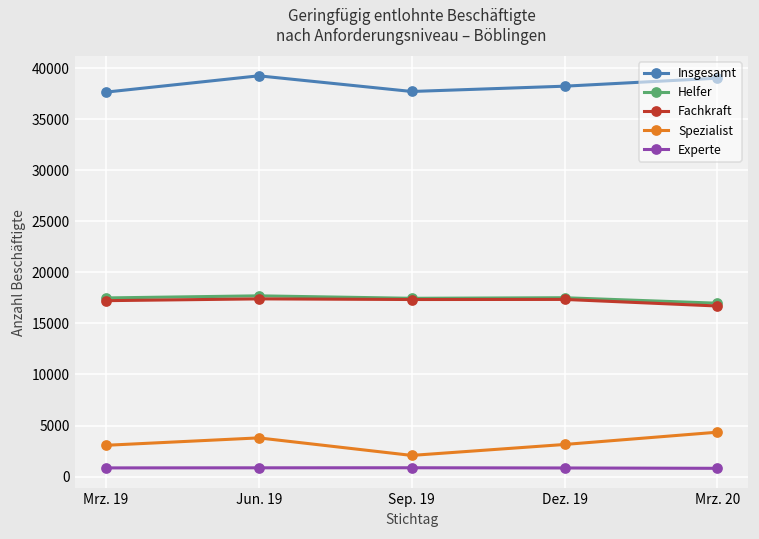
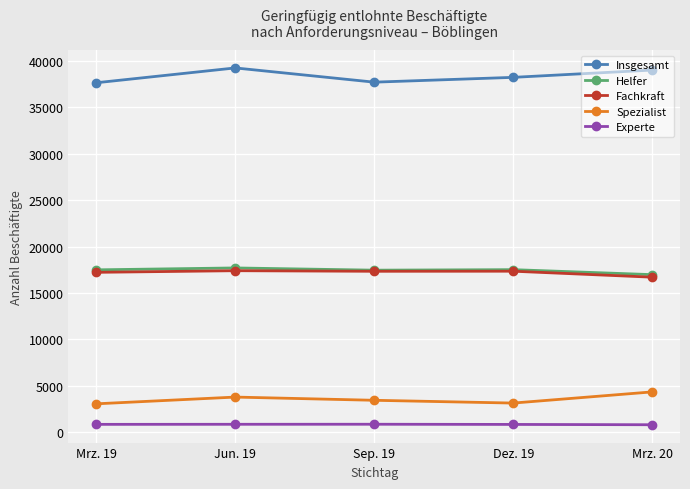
  {
    "Insgesamt": {
      "Mrz. 19": 38000,
      "Jun. 19": 39000,
      "Sep. 19": 38000,
      "Dez. 19": 38000
    },
    "Helfer": {
      "Jun. 19": 18000,
      "Mrz. 20": 17000
    },
    "Fachkraft": {
      "Jun. 19": 17000,
      "Mrz. 20": 17000
    },
    "Spezialist": {
      "Mrz. 19": 3000,
      "Jun. 19": 4000,
-     "Sep. 19": 2000,
+     "Sep. 19": 3000,
      "Dez. 19": 3000,
      "Mrz. 20": 4000
    },
    "Experte": {
      "Mrz. 19": 1000,
      "Jun. 19": 1000,
      "Sep. 19": 1000,
      "Dez. 19": 1000,
      "Mrz. 20": 1000
    }
  }
